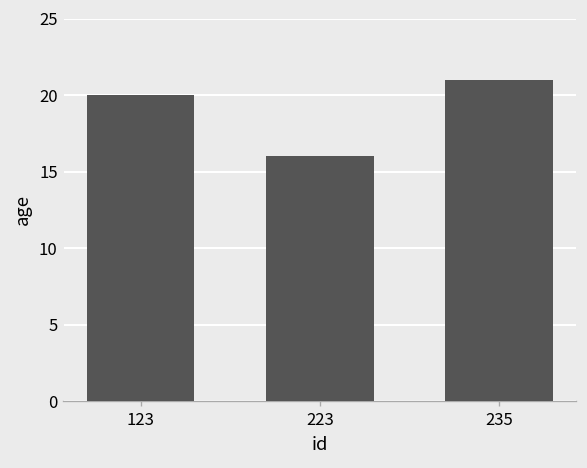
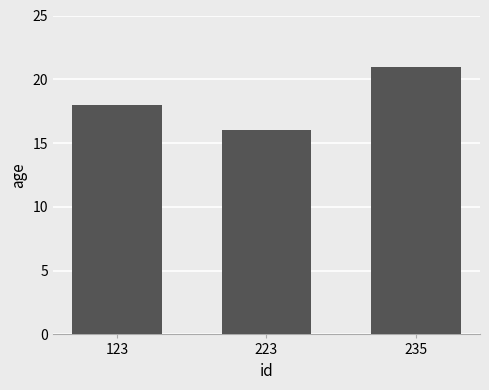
  {
-   "123": 20,
+   "123": 18,
    "223": 16,
    "235": 21
  }
